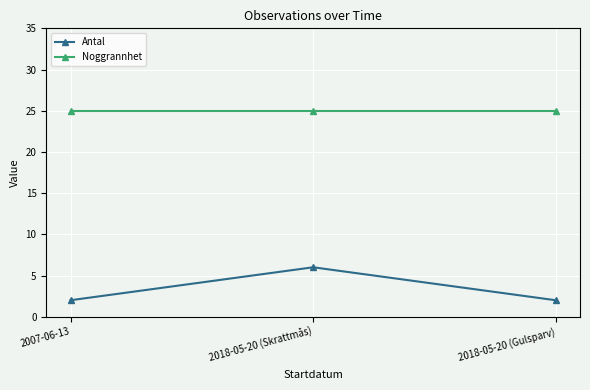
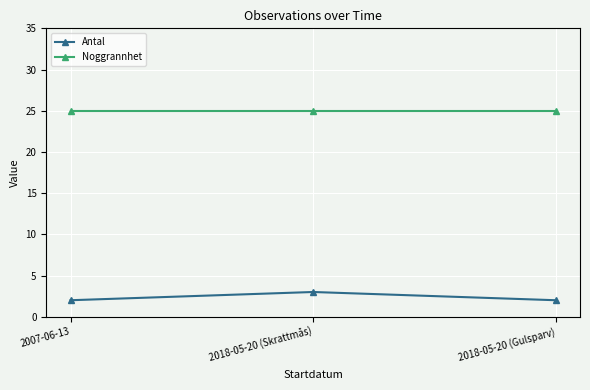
  {
    "Antal": {
      "2007-06-13": 2,
-     "2018-05-20 (Skrattmås)": 6,
+     "2018-05-20 (Skrattmås)": 3,
      "2018-05-20 (Gulsparv)": 2
    },
    "Noggrannhet": {
      "2007-06-13": 25,
      "2018-05-20 (Skrattmås)": 25,
      "2018-05-20 (Gulsparv)": 25
    }
  }
